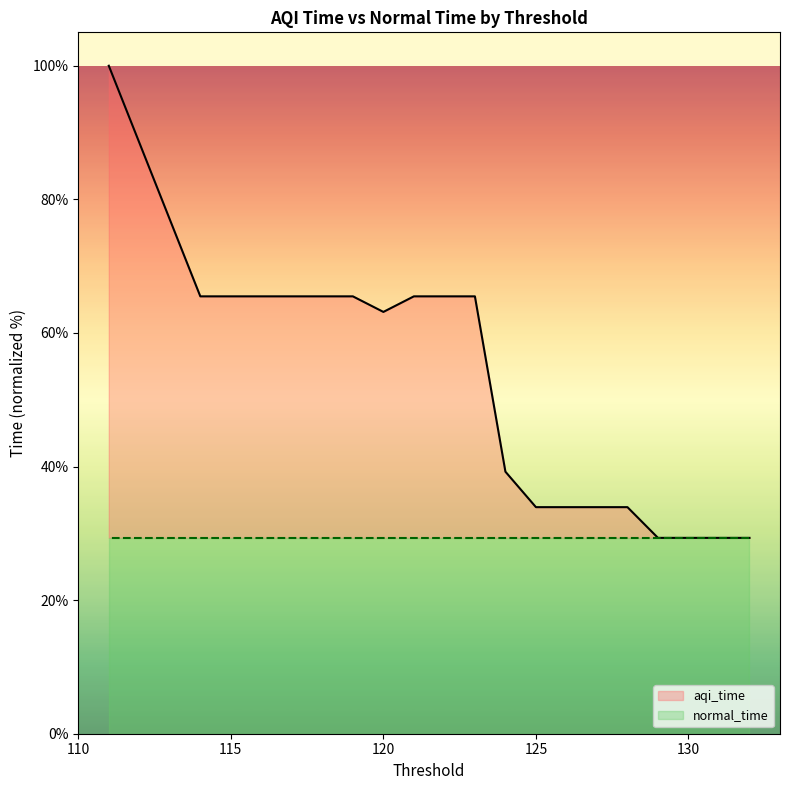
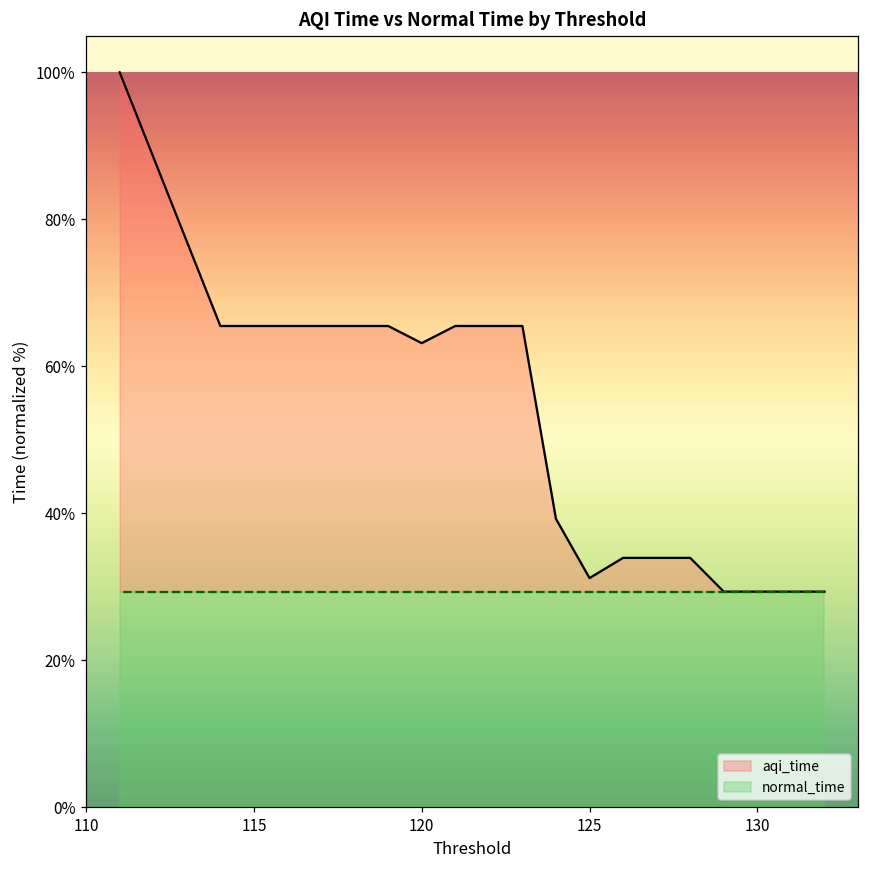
  {
    "aqi_time": {
      "115": "65%",
      "120": "63%",
-     "125": "34%"
+     "125": "31%"
    },
    "normal_time": {
      "115": "29%",
      "120": "29%",
      "125": "29%"
    }
  }
